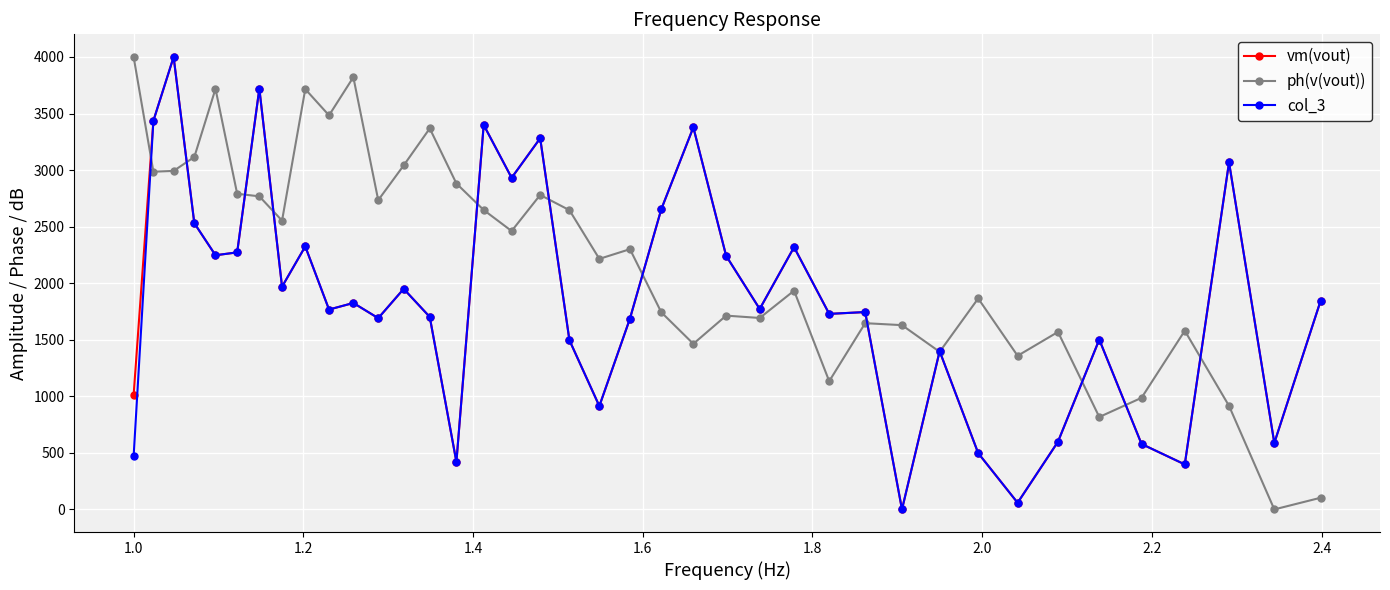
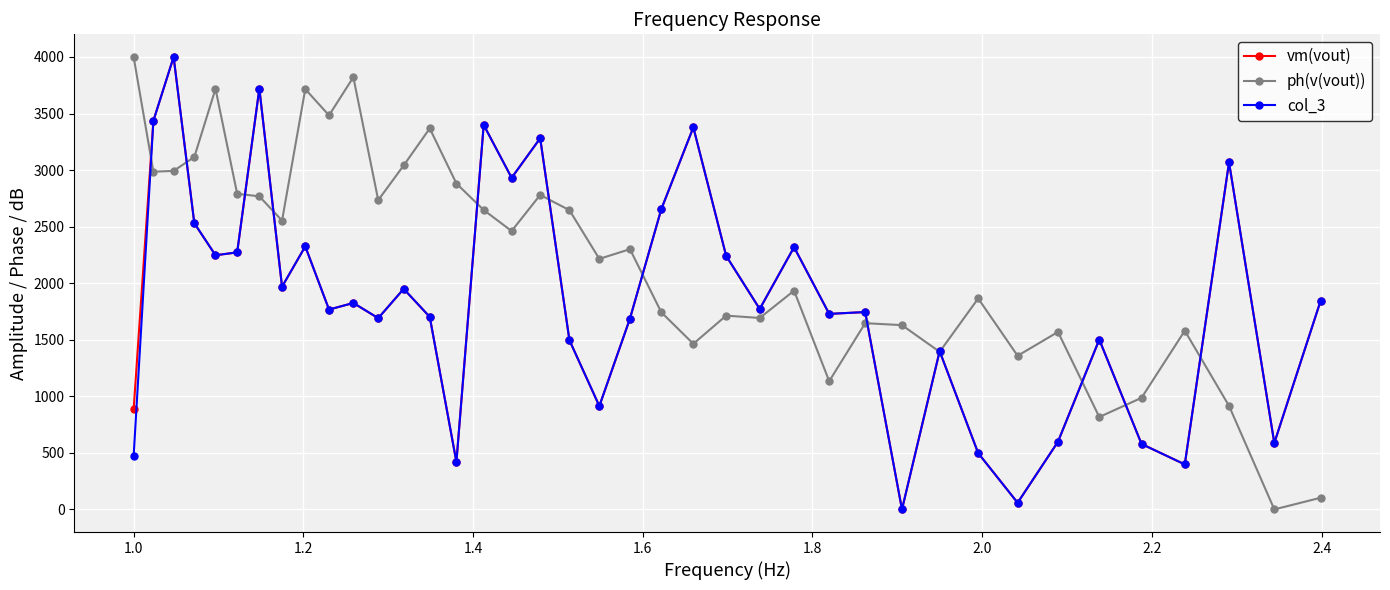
  {
    "vm(vout)": {
-     "1.0": 1010
+     "1.0": 880
    },
    "ph(v(vout))": {
      "1.0": 4000
    },
    "col_3": {
      "1.0": 470
    }
  }
